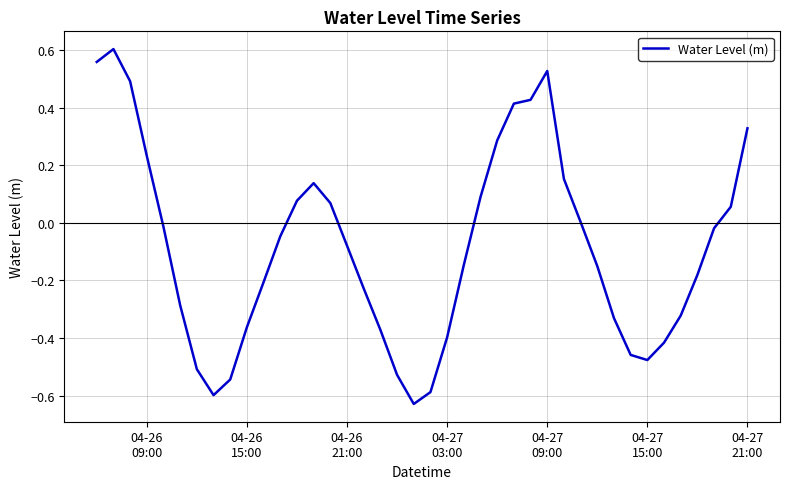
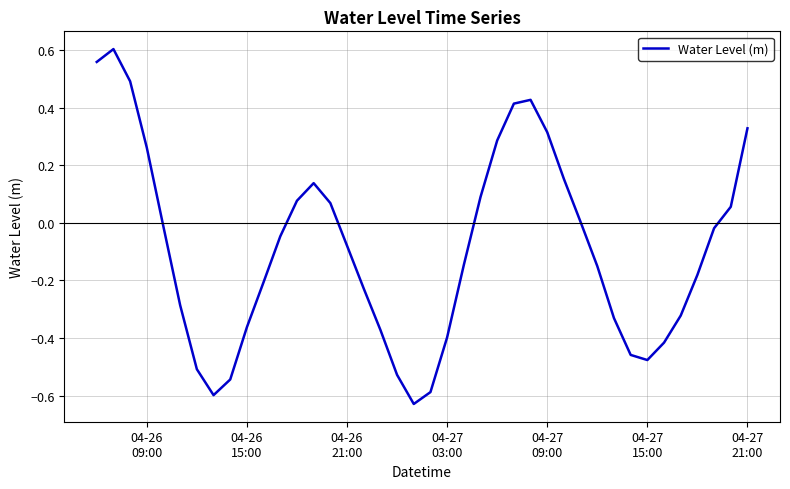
  {
-   "04-26 09:00": 0.23,
+   "04-26 09:00": 0.26,
    "04-26 15:00": -0.36,
    "04-26 21:00": -0.08,
    "04-27 03:00": -0.40,
-   "04-27 09:00": 0.53,
+   "04-27 09:00": 0.31,
    "04-27 15:00": -0.48,
    "04-27 21:00": 0.33
  }
